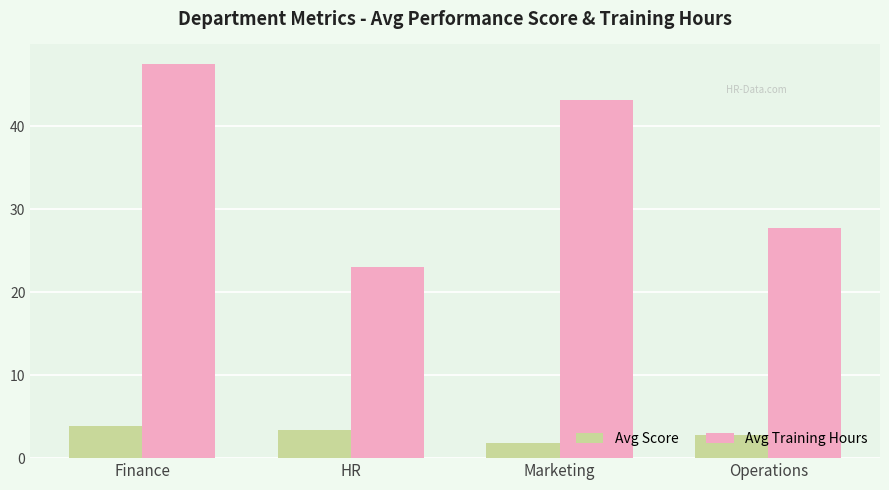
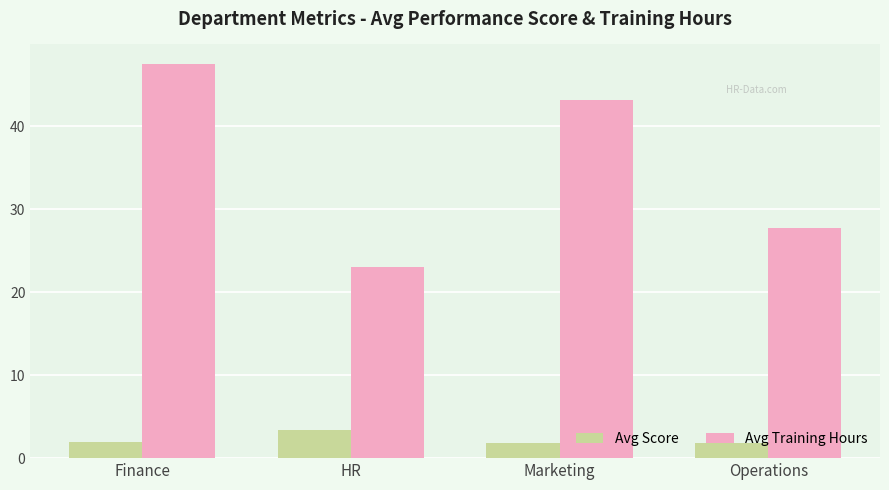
  {
    "Avg Score": {
-     "Finance": 4,
+     "Finance": 2,
      "HR": 3,
      "Marketing": 2,
-     "Operations": 3
+     "Operations": 2
    },
    "Avg Training Hours": {
      "Finance": 48,
      "HR": 23,
      "Marketing": 43,
      "Operations": 28
    }
  }
